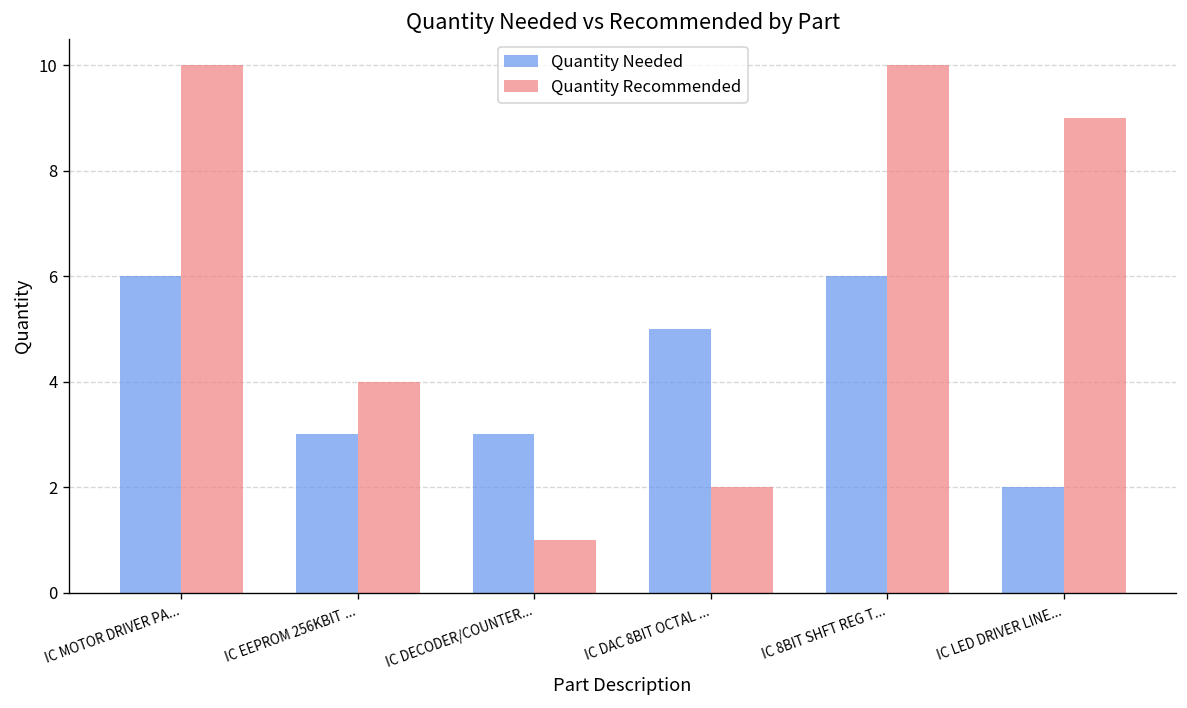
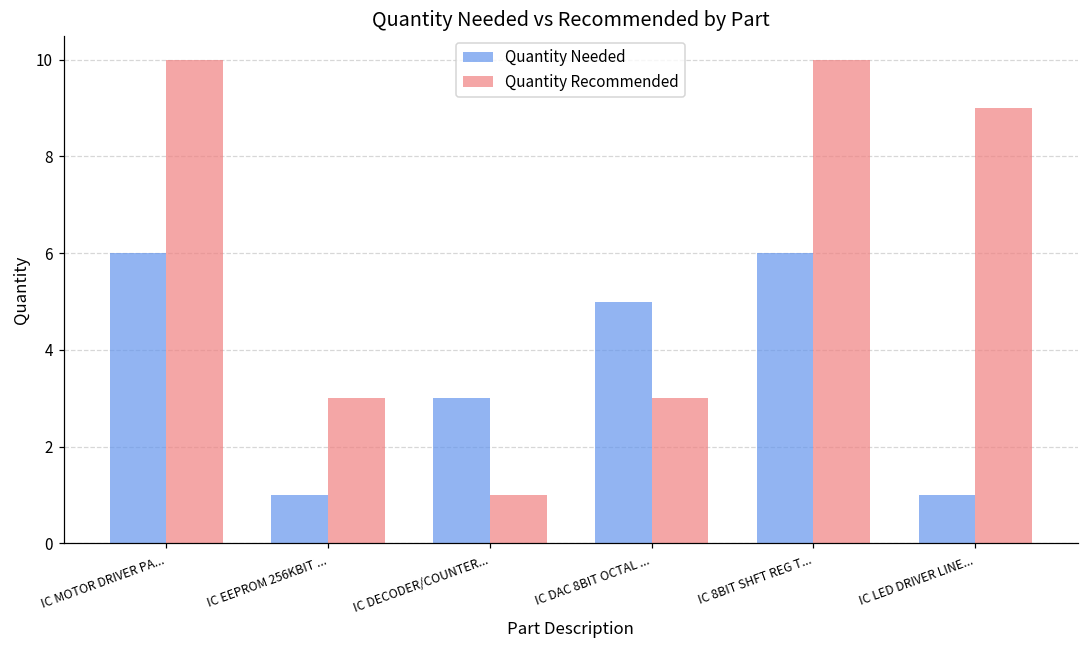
  {
    "Quantity Needed": {
      "IC MOTOR DRIVER PA...": 6,
-     "IC EEPROM 256KBIT ...": 3,
+     "IC EEPROM 256KBIT ...": 1,
      "IC DECODER/COUNTER...": 3,
      "IC DAC 8BIT OCTAL ...": 5,
      "IC 8BIT SHFT REG T...": 6,
-     "IC LED DRIVER LINE...": 2
+     "IC LED DRIVER LINE...": 1
    },
    "Quantity Recommended": {
      "IC MOTOR DRIVER PA...": 10,
-     "IC EEPROM 256KBIT ...": 4,
+     "IC EEPROM 256KBIT ...": 3,
      "IC DECODER/COUNTER...": 1,
-     "IC DAC 8BIT OCTAL ...": 2,
+     "IC DAC 8BIT OCTAL ...": 3,
      "IC 8BIT SHFT REG T...": 10,
      "IC LED DRIVER LINE...": 9
    }
  }
